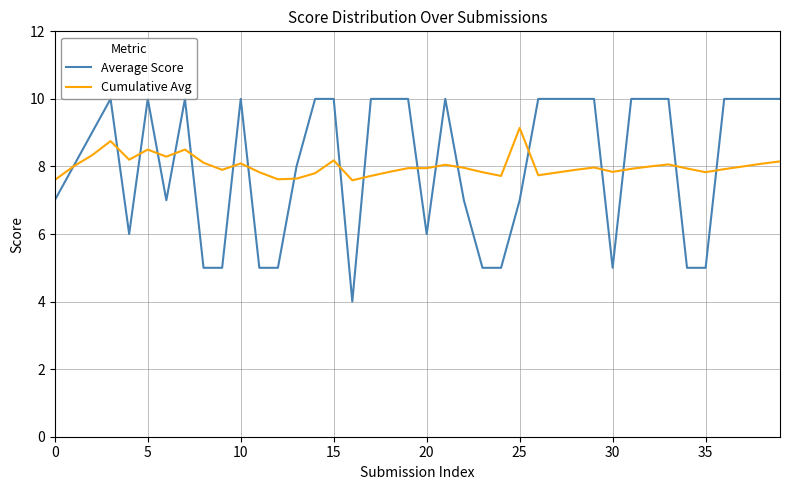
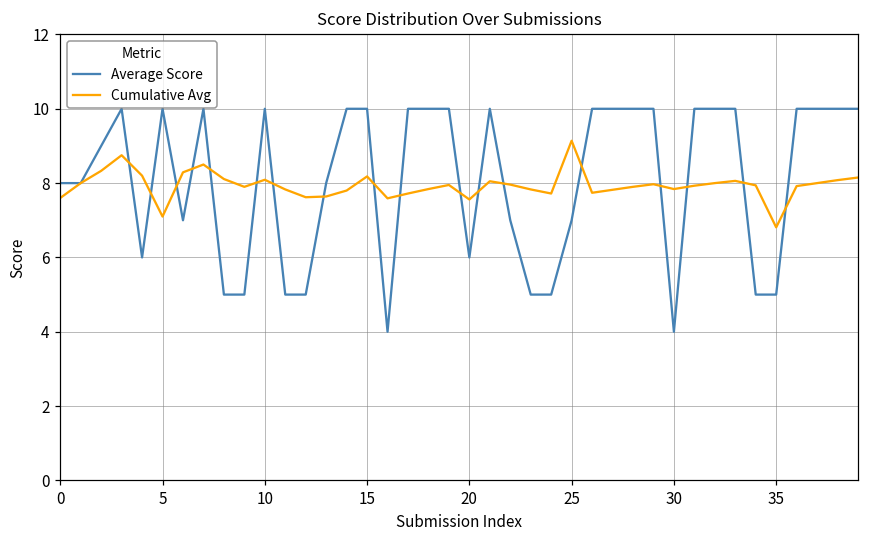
  {
    "Average Score": {
-     "0": 7,
+     "0": 8,
      "10": 10,
      "15": 10,
      "20": 6,
      "25": 7,
-     "30": 5,
+     "30": 4,
      "35": 5
    },
    "Cumulative Avg": {
      "0": 7.6,
-     "5": 8.5,
+     "5": 7.1,
      "10": 8.1,
      "15": 8.2,
-     "20": 8.0,
+     "20": 7.6,
      "25": 9.1,
      "30": 7.8,
-     "35": 7.8
+     "35": 6.8
    }
  }
